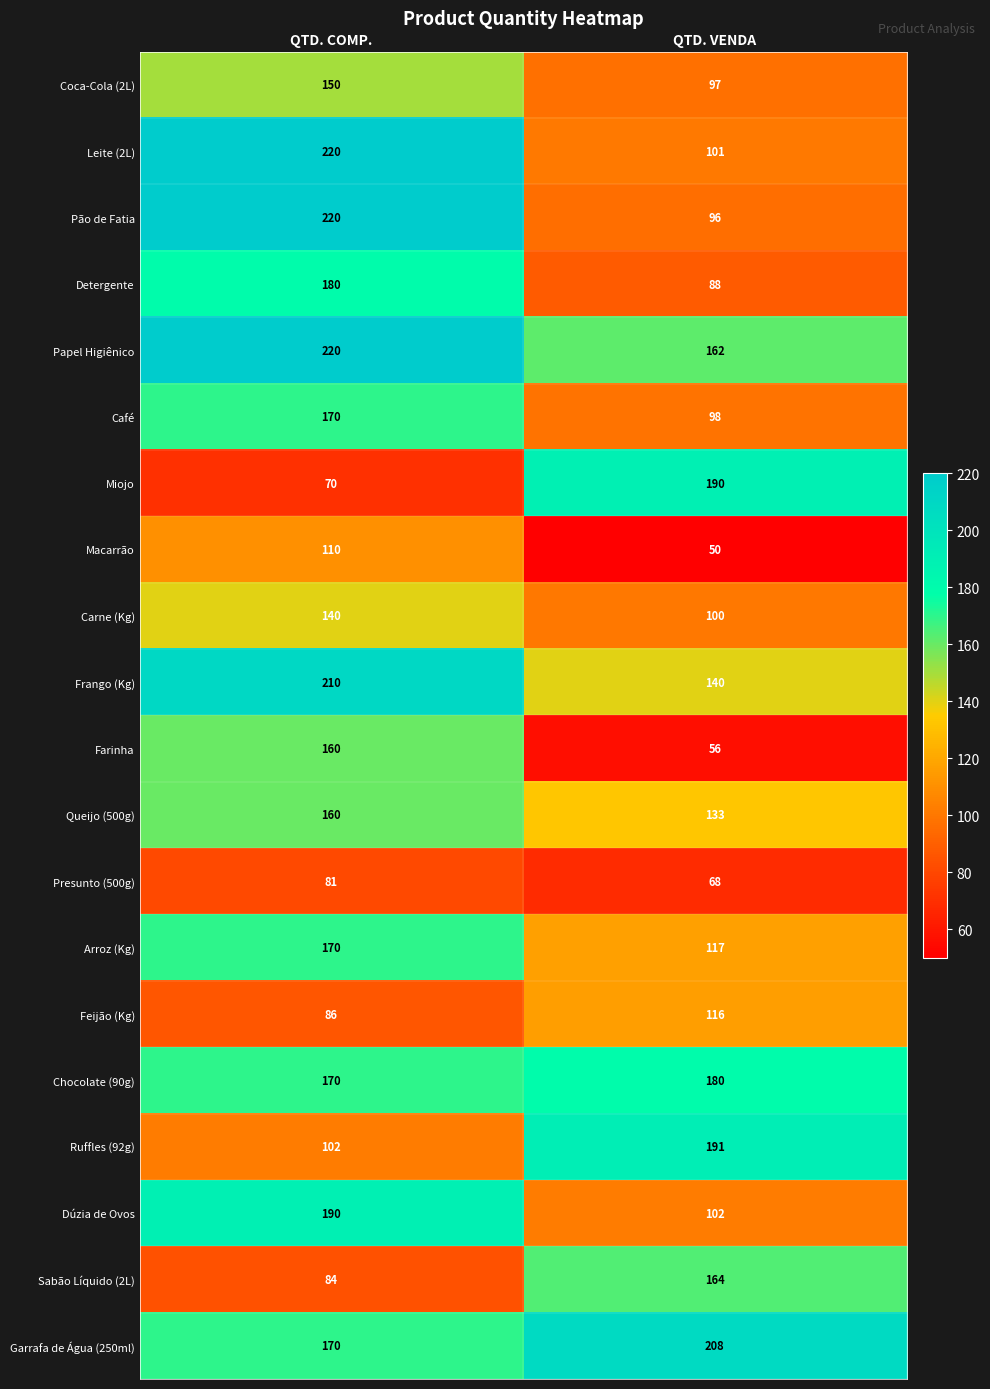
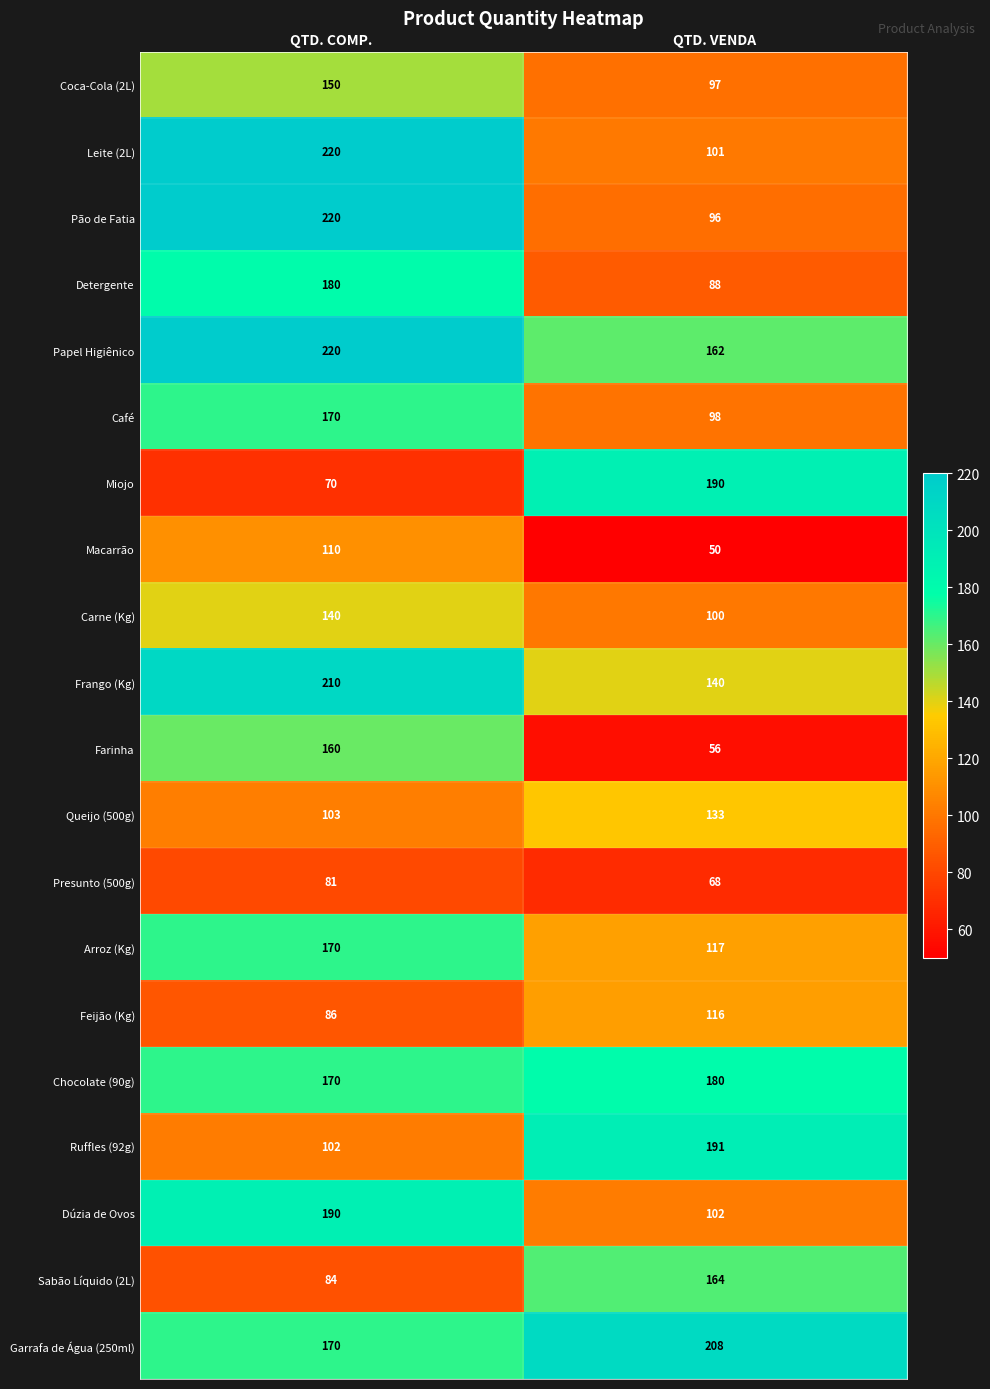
  {
    "Coca-Cola (2L)": {
      "QTD. COMP.": 150,
      "QTD. VENDA": 97
    },
    "Leite (2L)": {
      "QTD. COMP.": 220,
      "QTD. VENDA": 101
    },
    "Pão de Fatia": {
      "QTD. COMP.": 220,
      "QTD. VENDA": 96
    },
    "Detergente": {
      "QTD. COMP.": 180,
      "QTD. VENDA": 88
    },
    "Papel Higiênico": {
      "QTD. COMP.": 220,
      "QTD. VENDA": 162
    },
    "Café": {
      "QTD. COMP.": 170,
      "QTD. VENDA": 98
    },
    "Miojo": {
      "QTD. COMP.": 70,
      "QTD. VENDA": 190
    },
    "Macarrão": {
      "QTD. COMP.": 110,
      "QTD. VENDA": 50
    },
    "Carne (Kg)": {
      "QTD. COMP.": 140,
      "QTD. VENDA": 100
    },
    "Frango (Kg)": {
      "QTD. COMP.": 210,
      "QTD. VENDA": 140
    },
    "Farinha": {
      "QTD. COMP.": 160,
      "QTD. VENDA": 56
    },
    "Queijo (500g)": {
-     "QTD. COMP.": 160,
+     "QTD. COMP.": 103,
      "QTD. VENDA": 133
    },
    "Presunto (500g)": {
      "QTD. COMP.": 81,
      "QTD. VENDA": 68
    },
    "Arroz (Kg)": {
      "QTD. COMP.": 170,
      "QTD. VENDA": 117
    },
    "Feijão (Kg)": {
      "QTD. COMP.": 86,
      "QTD. VENDA": 116
    },
    "Chocolate (90g)": {
      "QTD. COMP.": 170,
      "QTD. VENDA": 180
    },
    "Ruffles (92g)": {
      "QTD. COMP.": 102,
      "QTD. VENDA": 191
    },
    "Dúzia de Ovos": {
      "QTD. COMP.": 190,
      "QTD. VENDA": 102
    },
    "Sabão Líquido (2L)": {
      "QTD. COMP.": 84,
      "QTD. VENDA": 164
    },
    "Garrafa de Água (250ml)": {
      "QTD. COMP.": 170,
      "QTD. VENDA": 208
    }
  }
